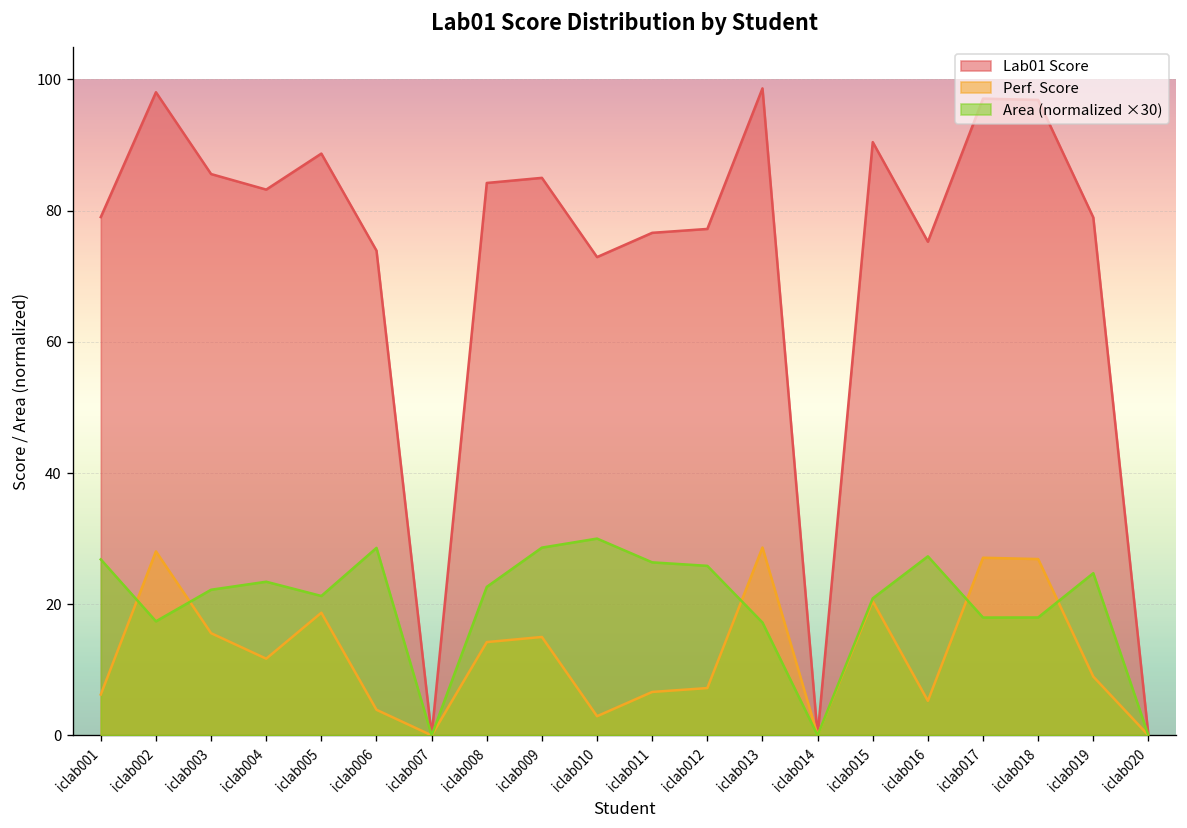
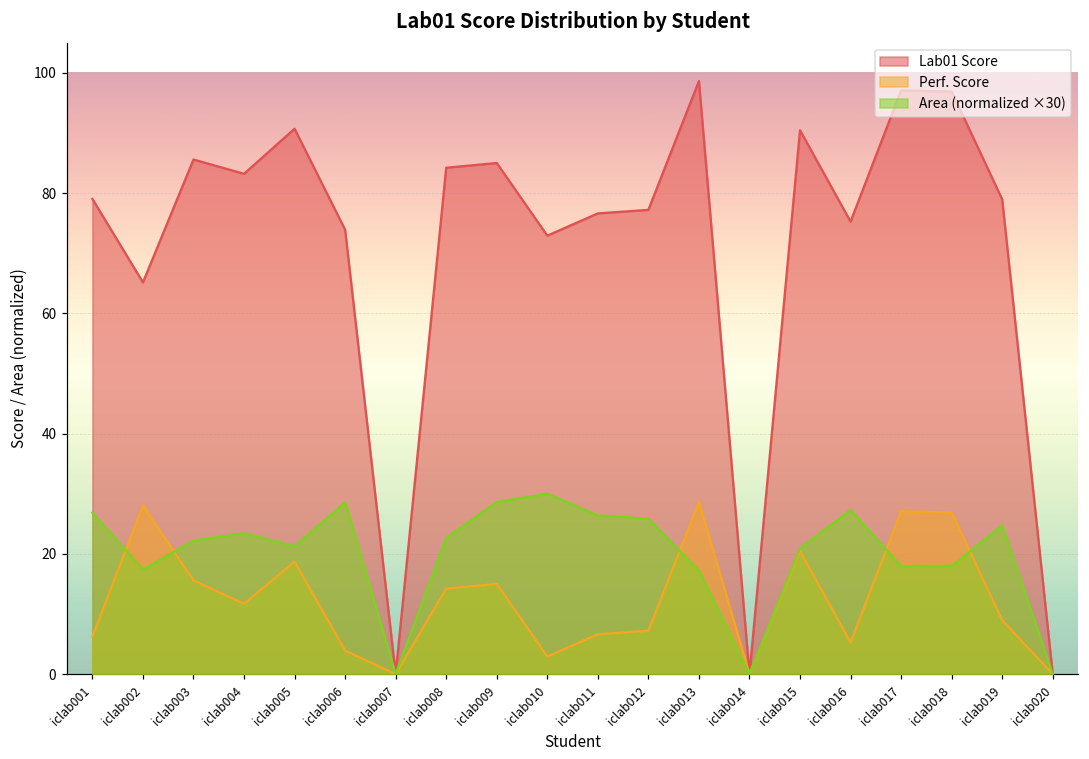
  {
    "Lab01 Score": {
      "iclab001": 79,
-     "iclab002": 98,
+     "iclab002": 65,
      "iclab003": 86,
      "iclab004": 83,
-     "iclab005": 89,
+     "iclab005": 91,
      "iclab006": 74,
      "iclab008": 84,
      "iclab009": 85,
      "iclab010": 73,
      "iclab011": 77,
      "iclab012": 77,
      "iclab013": 99,
      "iclab015": 90,
      "iclab016": 75,
      "iclab019": 79
    },
    "Perf. Score": {
      "iclab001": 6,
      "iclab002": 28,
      "iclab003": 16,
      "iclab004": 12,
      "iclab005": 19,
      "iclab006": 4,
      "iclab008": 14,
      "iclab009": 15,
      "iclab010": 3,
      "iclab011": 7,
      "iclab012": 7,
      "iclab013": 29,
      "iclab016": 5,
      "iclab017": 27,
      "iclab018": 27,
      "iclab019": 9
    },
    "Area (normalized ×30)": {
      "iclab001": 27,
      "iclab002": 17,
      "iclab003": 22,
      "iclab004": 23,
      "iclab005": 21,
      "iclab006": 29,
      "iclab008": 23,
      "iclab009": 29,
      "iclab010": 30,
      "iclab011": 26,
      "iclab012": 26,
      "iclab013": 17,
      "iclab016": 27,
      "iclab017": 18,
      "iclab018": 18,
      "iclab019": 25
    }
  }
